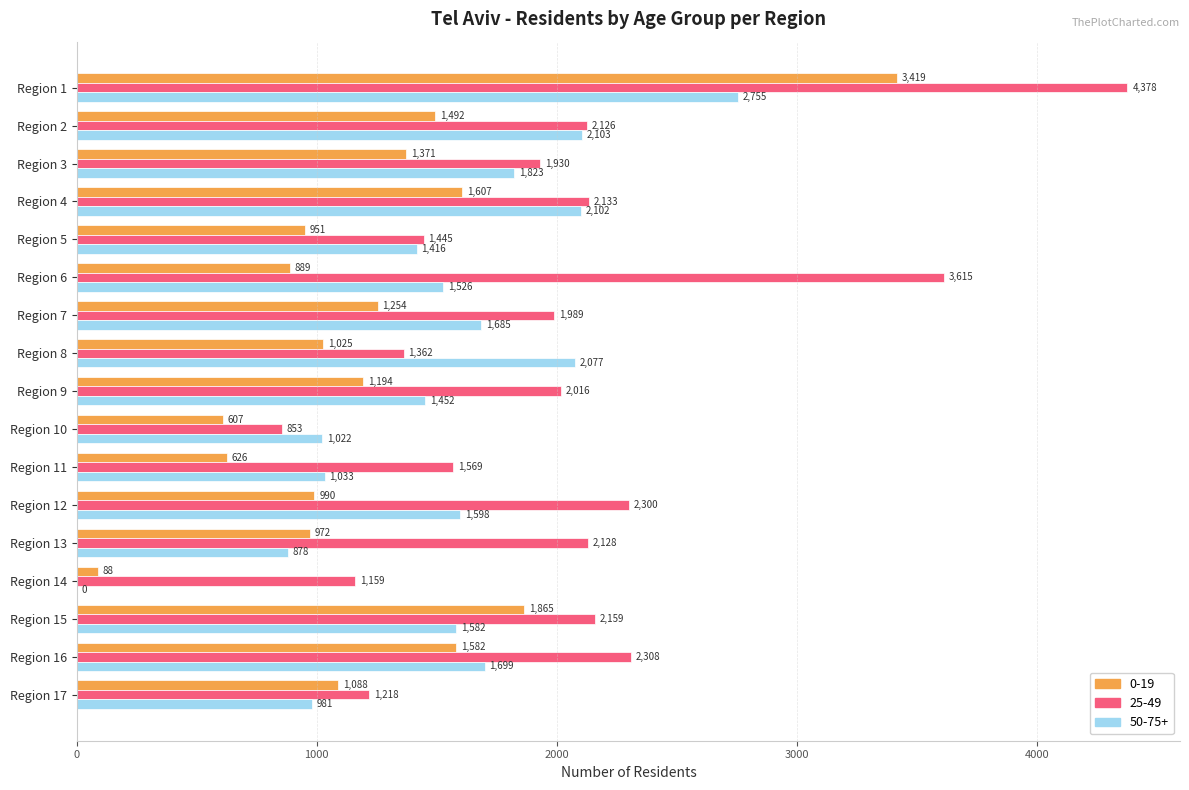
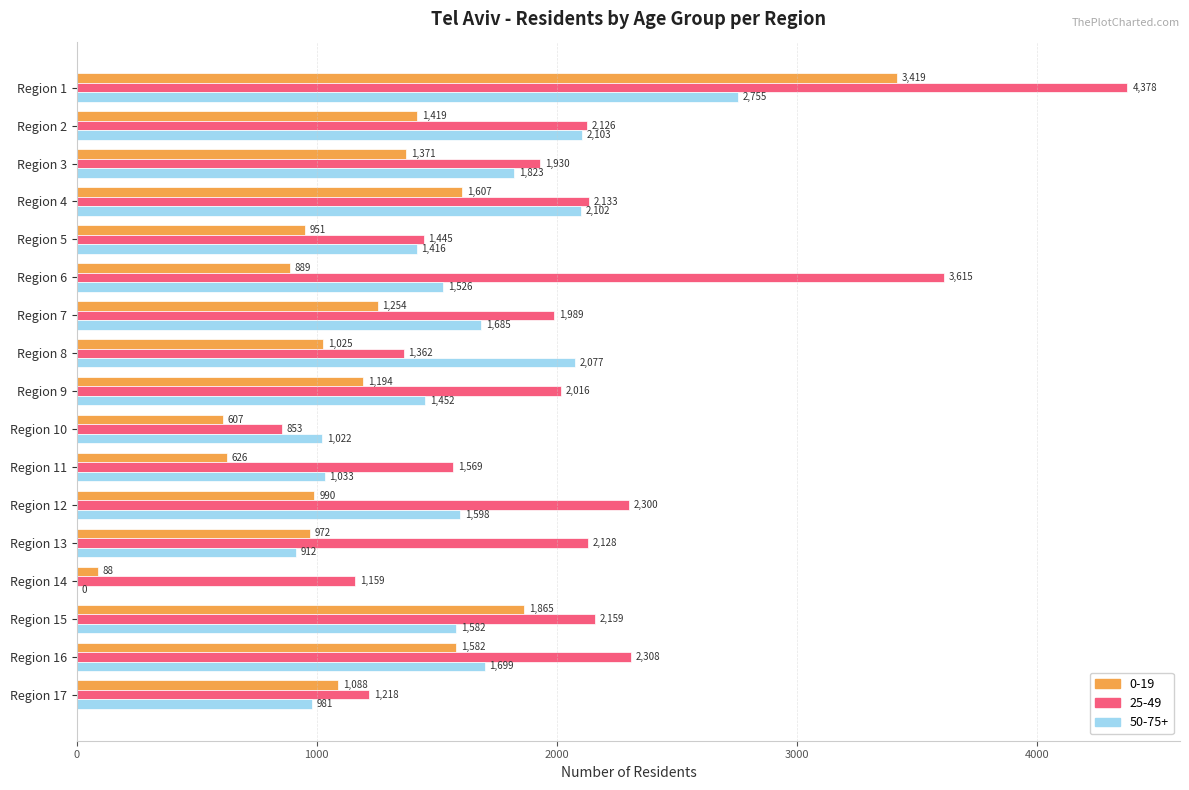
  {
    "0-19": {
      "Region 1": "3,419",
-     "Region 2": "1,492",
+     "Region 2": "1,419",
      "Region 3": "1,371",
      "Region 4": "1,607",
      "Region 5": "951",
      "Region 6": "889",
      "Region 7": "1,254",
      "Region 8": "1,025",
      "Region 9": "1,194",
      "Region 10": "607",
      "Region 11": "626",
      "Region 12": "990",
      "Region 13": "972",
      "Region 14": "88",
      "Region 15": "1,865",
      "Region 16": "1,582",
      "Region 17": "1,088"
    },
    "25-49": {
      "Region 1": "4,378",
      "Region 2": "2,126",
      "Region 3": "1,930",
      "Region 4": "2,133",
      "Region 5": "1,445",
      "Region 6": "3,615",
      "Region 7": "1,989",
      "Region 8": "1,362",
      "Region 9": "2,016",
      "Region 10": "853",
      "Region 11": "1,569",
      "Region 12": "2,300",
      "Region 13": "2,128",
      "Region 14": "1,159",
      "Region 15": "2,159",
      "Region 16": "2,308",
      "Region 17": "1,218"
    },
    "50-75+": {
      "Region 1": "2,755",
      "Region 2": "2,103",
      "Region 3": "1,823",
      "Region 4": "2,102",
      "Region 5": "1,416",
      "Region 6": "1,526",
      "Region 7": "1,685",
      "Region 8": "2,077",
      "Region 9": "1,452",
      "Region 10": "1,022",
      "Region 11": "1,033",
      "Region 12": "1,598",
-     "Region 13": "878",
+     "Region 13": "912",
      "Region 14": "0",
      "Region 15": "1,582",
      "Region 16": "1,699",
      "Region 17": "981"
    }
  }
